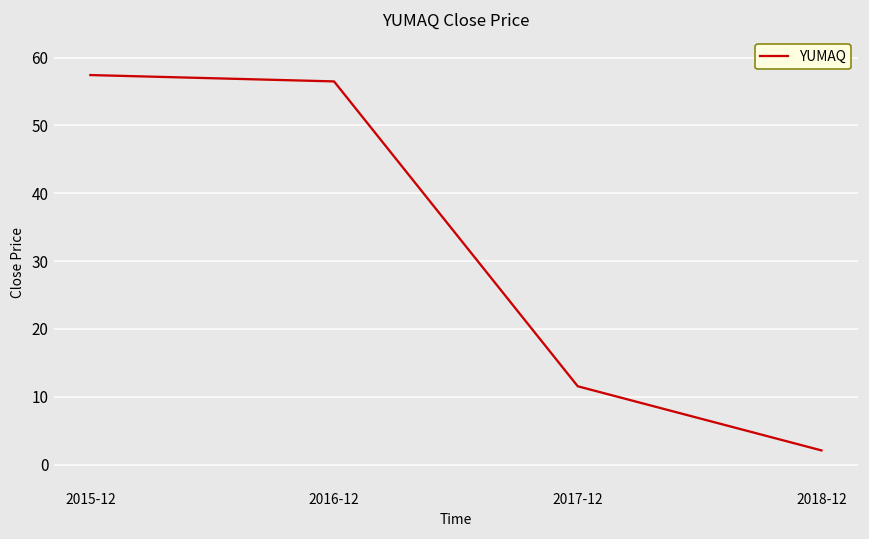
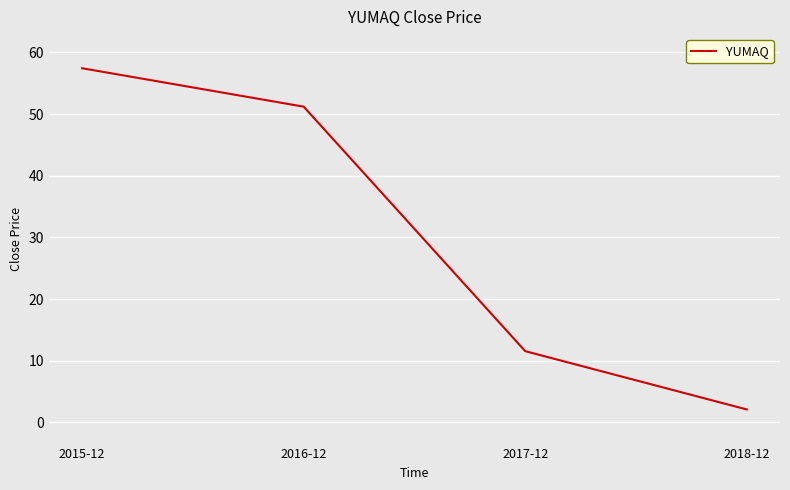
  {
    "2015-12": 57,
-   "2016-12": 56,
+   "2016-12": 51,
    "2017-12": 12,
    "2018-12": 2
  }
